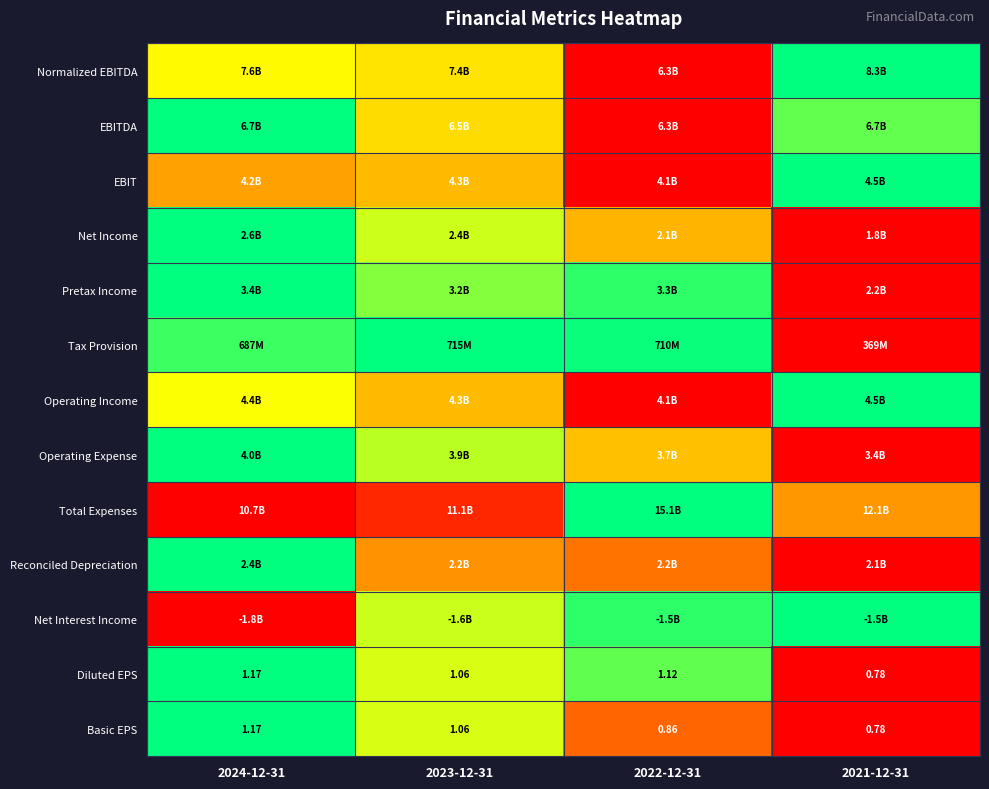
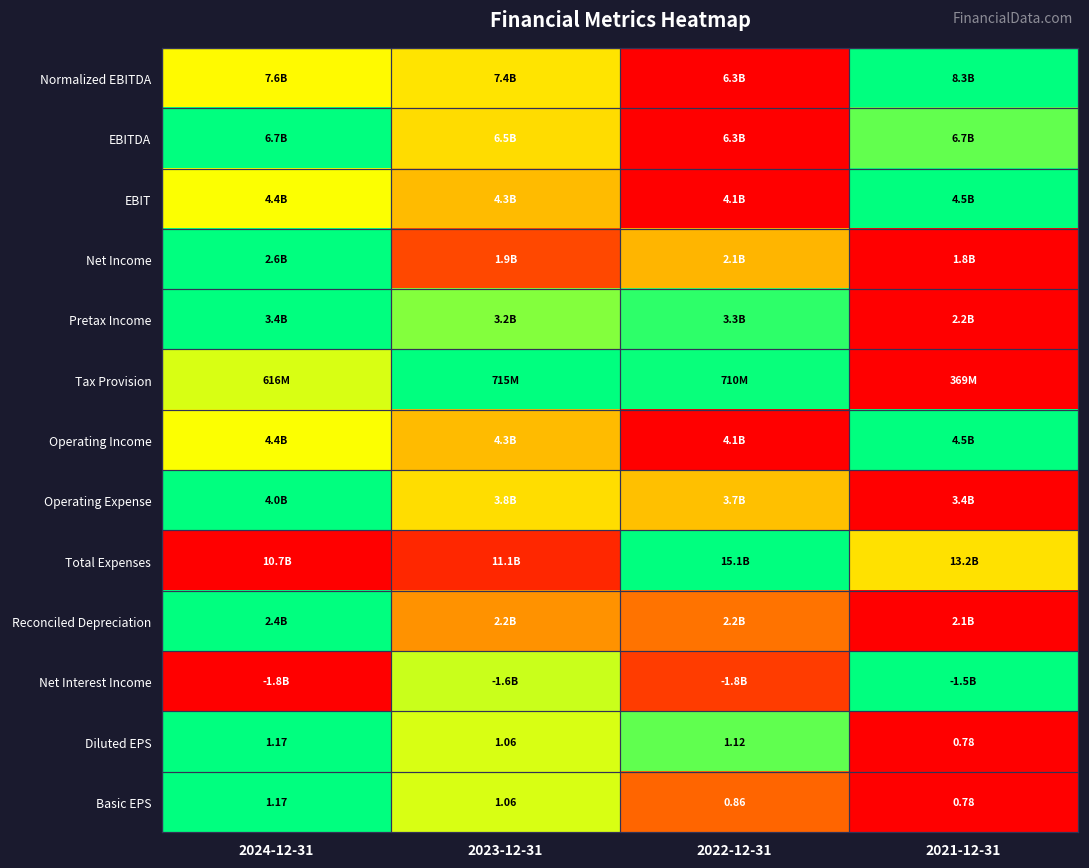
  {
    "Normalized EBITDA": {
      "2024-12-31": "7.6B",
      "2023-12-31": "7.4B",
      "2022-12-31": "6.3B",
      "2021-12-31": "8.3B"
    },
    "EBITDA": {
      "2024-12-31": "6.7B",
      "2023-12-31": "6.5B",
      "2022-12-31": "6.3B",
      "2021-12-31": "6.7B"
    },
    "EBIT": {
-     "2024-12-31": "4.2B",
+     "2024-12-31": "4.4B",
      "2023-12-31": "4.3B",
      "2022-12-31": "4.1B",
      "2021-12-31": "4.5B"
    },
    "Net Income": {
      "2024-12-31": "2.6B",
-     "2023-12-31": "2.4B",
+     "2023-12-31": "1.9B",
      "2022-12-31": "2.1B",
      "2021-12-31": "1.8B"
    },
    "Pretax Income": {
      "2024-12-31": "3.4B",
      "2023-12-31": "3.2B",
      "2022-12-31": "3.3B",
      "2021-12-31": "2.2B"
    },
    "Tax Provision": {
-     "2024-12-31": "687M",
+     "2024-12-31": "616M",
      "2023-12-31": "715M",
      "2022-12-31": "710M",
      "2021-12-31": "369M"
    },
    "Operating Income": {
      "2024-12-31": "4.4B",
      "2023-12-31": "4.3B",
      "2022-12-31": "4.1B",
      "2021-12-31": "4.5B"
    },
    "Operating Expense": {
      "2024-12-31": "4.0B",
-     "2023-12-31": "3.9B",
+     "2023-12-31": "3.8B",
      "2022-12-31": "3.7B",
      "2021-12-31": "3.4B"
    },
    "Total Expenses": {
      "2024-12-31": "10.7B",
      "2023-12-31": "11.1B",
      "2022-12-31": "15.1B",
-     "2021-12-31": "12.1B"
+     "2021-12-31": "13.2B"
    },
    "Reconciled Depreciation": {
      "2024-12-31": "2.4B",
      "2023-12-31": "2.2B",
      "2022-12-31": "2.2B",
      "2021-12-31": "2.1B"
    },
    "Net Interest Income": {
      "2024-12-31": "-1.8B",
      "2023-12-31": "-1.6B",
-     "2022-12-31": "-1.5B",
+     "2022-12-31": "-1.8B",
      "2021-12-31": "-1.5B"
    },
    "Diluted EPS": {
      "2024-12-31": "1.17",
      "2023-12-31": "1.06",
      "2022-12-31": "1.12",
      "2021-12-31": "0.78"
    },
    "Basic EPS": {
      "2024-12-31": "1.17",
      "2023-12-31": "1.06",
      "2022-12-31": "0.86",
      "2021-12-31": "0.78"
    }
  }
